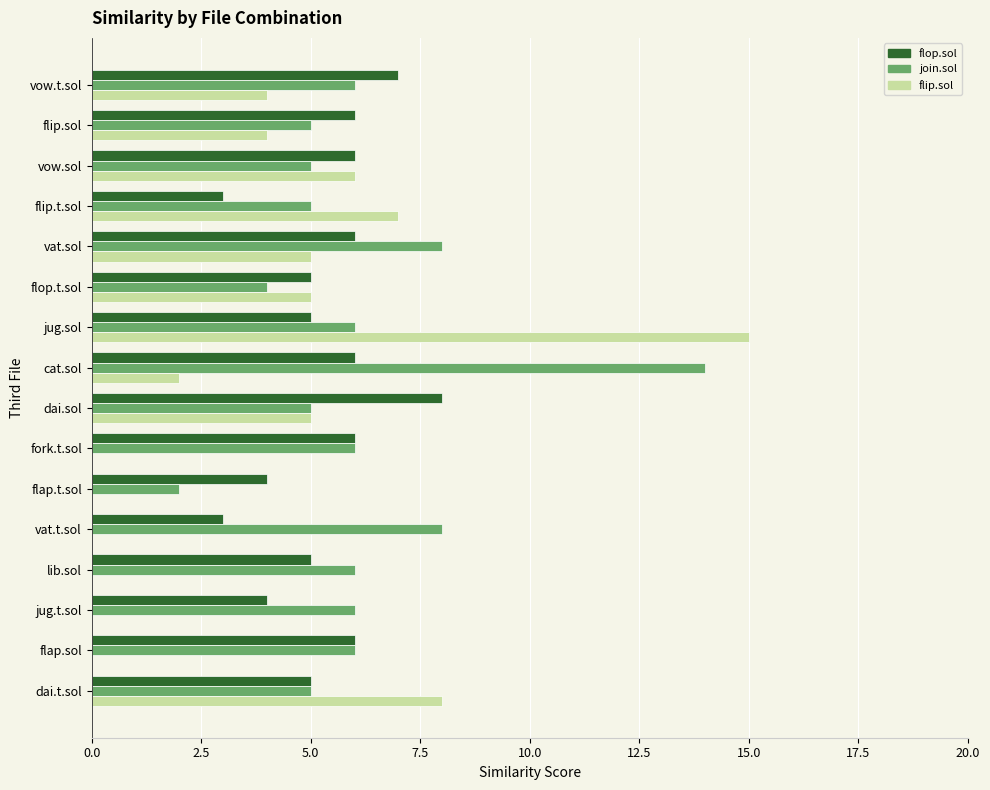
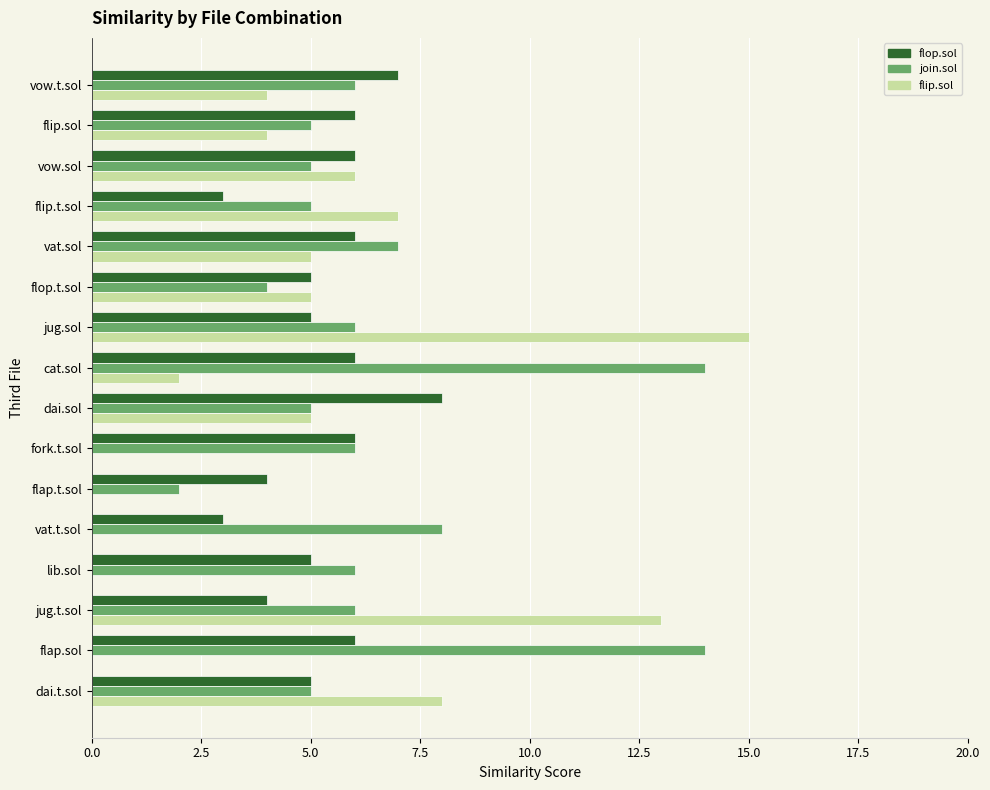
  {
    "flop.sol": {
      "vow.t.sol": 7,
      "flip.sol": 6,
      "vow.sol": 6,
      "flip.t.sol": 3,
      "vat.sol": 6,
      "flop.t.sol": 5,
      "jug.sol": 5,
      "cat.sol": 6,
      "dai.sol": 8,
      "fork.t.sol": 6,
      "flap.t.sol": 4,
      "vat.t.sol": 3,
      "lib.sol": 5,
      "jug.t.sol": 4,
      "flap.sol": 6,
      "dai.t.sol": 5
    },
    "join.sol": {
      "vow.t.sol": 6,
      "flip.sol": 5,
      "vow.sol": 5,
      "flip.t.sol": 5,
-     "vat.sol": 8,
+     "vat.sol": 7,
      "flop.t.sol": 4,
      "jug.sol": 6,
      "cat.sol": 14,
      "dai.sol": 5,
      "fork.t.sol": 6,
      "flap.t.sol": 2,
      "vat.t.sol": 8,
      "lib.sol": 6,
      "jug.t.sol": 6,
-     "flap.sol": 6,
+     "flap.sol": 14,
      "dai.t.sol": 5
    },
    "flip.sol": {
      "vow.t.sol": 4,
      "flip.sol": 4,
      "vow.sol": 6,
      "flip.t.sol": 7,
      "vat.sol": 5,
      "flop.t.sol": 5,
      "jug.sol": 15,
      "cat.sol": 2,
      "dai.sol": 5,
      "fork.t.sol": 0,
      "flap.t.sol": 0,
      "vat.t.sol": 0,
      "lib.sol": 0,
-     "jug.t.sol": 0,
+     "jug.t.sol": 13,
      "flap.sol": 0,
      "dai.t.sol": 8
    }
  }
